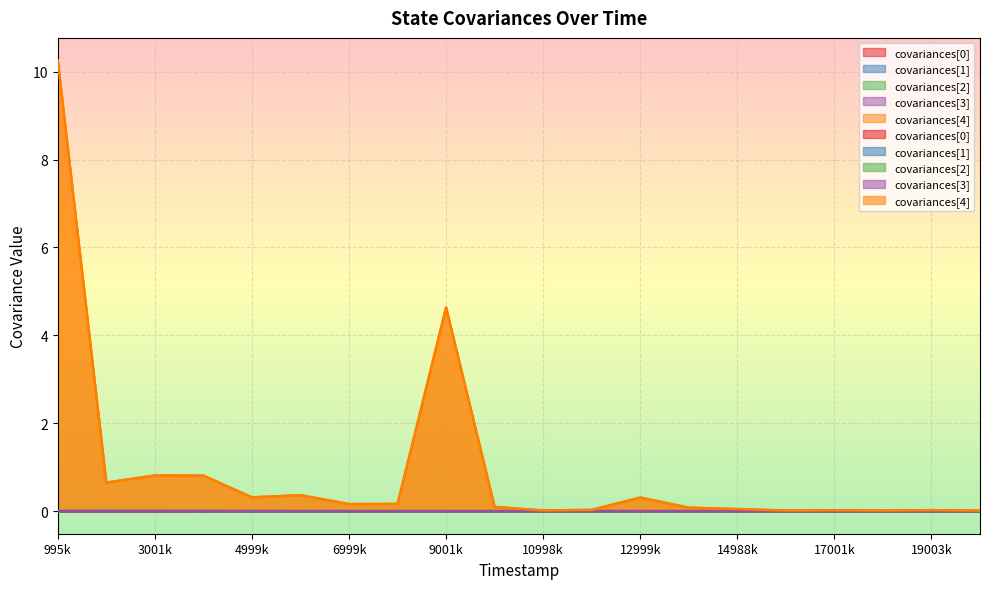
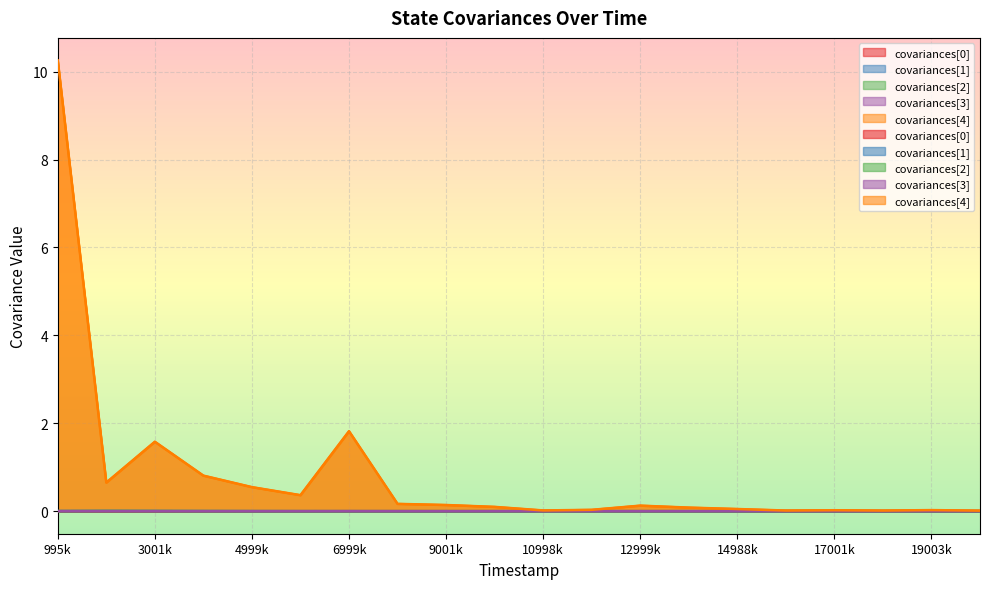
  {
    "covariances[3]": {
      "995k": 0.0,
      "3001k": 0.0,
      "4999k": 0.0,
      "6999k": 0.0,
      "9001k": 0.0,
      "12999k": 0.0
    },
    "covariances[4]": {
      "995k": 10.3,
-     "3001k": 0.8,
-     "4999k": 0.3,
-     "6999k": 0.2,
-     "9001k": 4.6,
-     "12999k": 0.3
+     "3001k": 1.6,
+     "4999k": 0.5,
+     "6999k": 1.8,
+     "9001k": 0.1,
+     "12999k": 0.1
    }
  }
